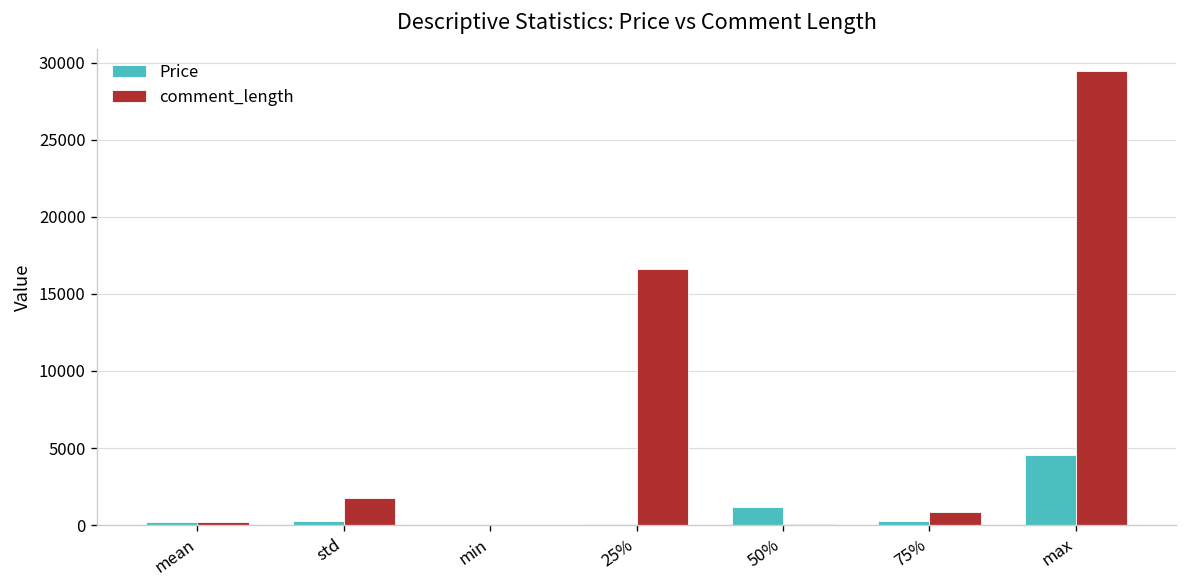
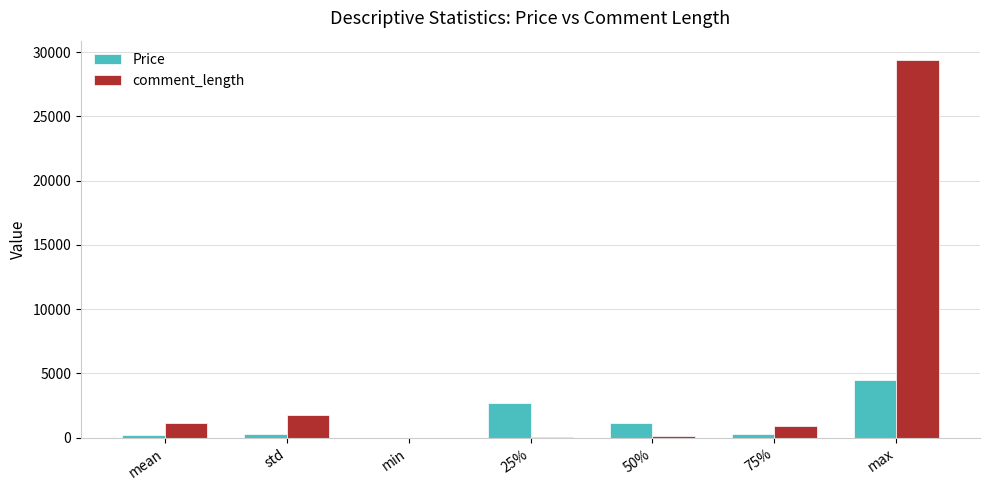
  {
    "Price": {
      "mean": 200,
      "std": 300,
-     "25%": 100,
+     "25%": 2700,
      "50%": 1200,
      "75%": 300,
      "max": 4500
    },
    "comment_length": {
-     "mean": 200,
+     "mean": 1100,
      "std": 1800,
      "min": 0,
-     "25%": 16600,
+     "25%": 0,
      "75%": 900,
      "max": 29400
    }
  }
